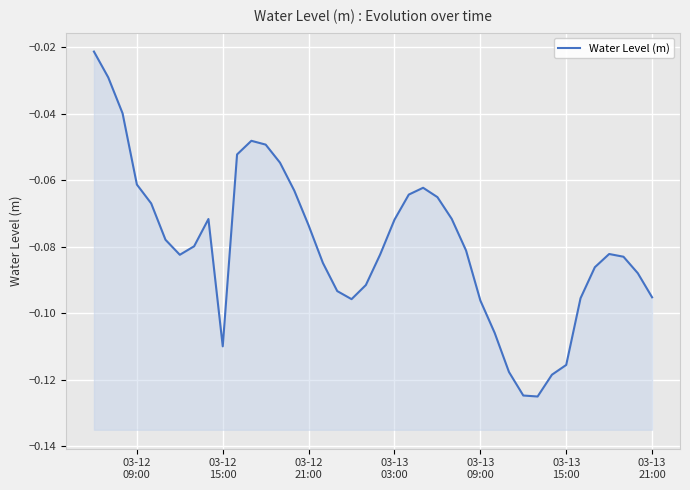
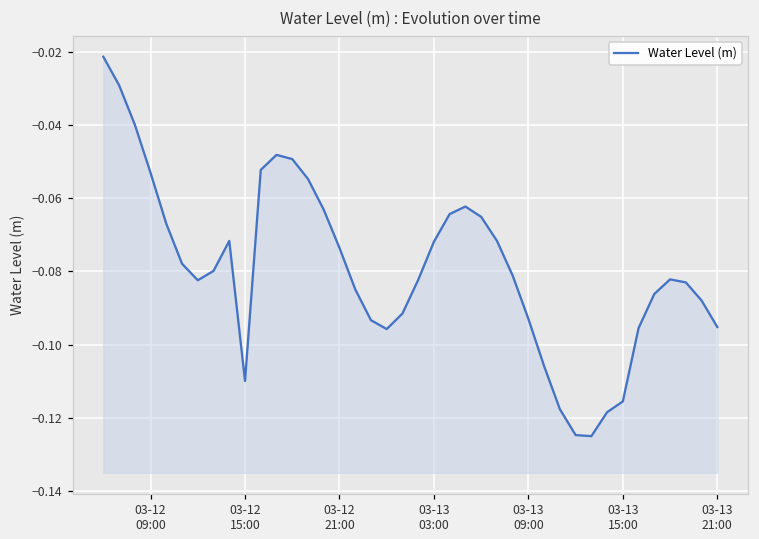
  {
-   "03-12 09:00": -0.061,
+   "03-12 09:00": -0.053,
    "03-12 15:00": -0.110,
    "03-12 21:00": -0.074,
    "03-13 03:00": -0.072,
-   "03-13 09:00": -0.096,
+   "03-13 09:00": -0.093,
    "03-13 15:00": -0.116,
    "03-13 21:00": -0.095
  }
